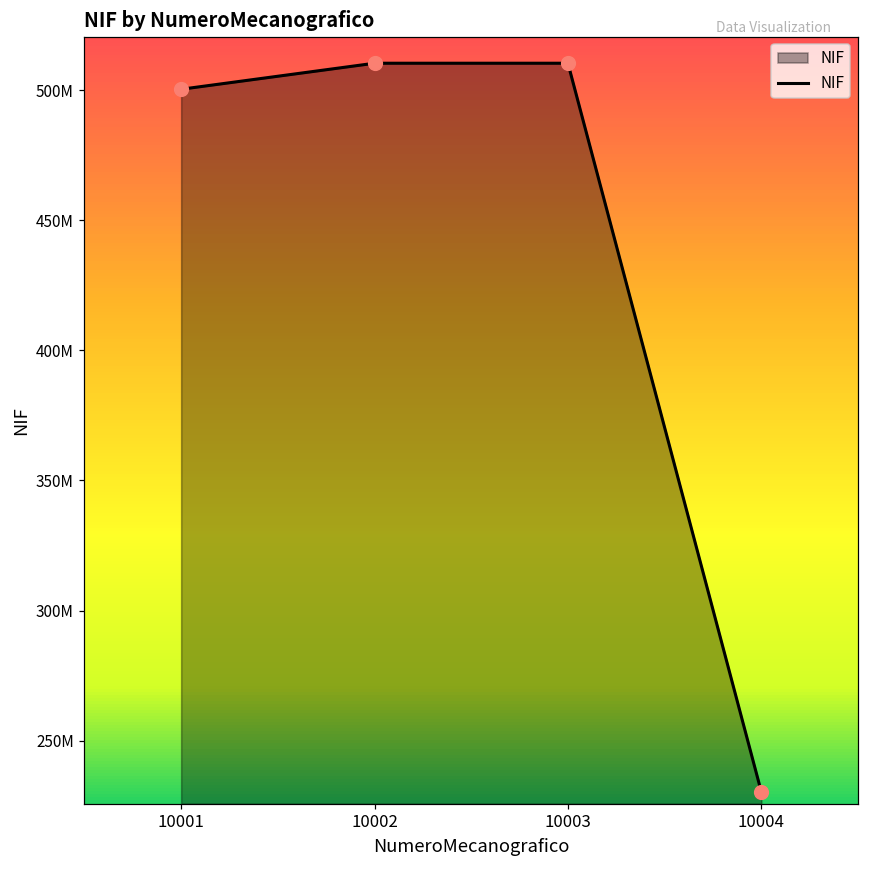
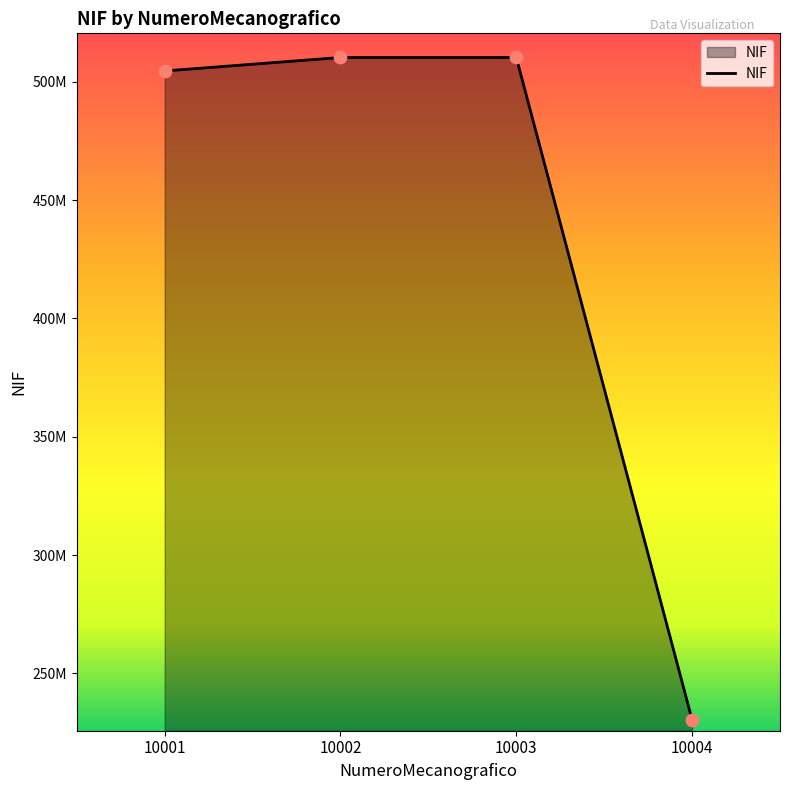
  {
-   "10001": 500000000,
+   "10001": 505000000,
    "10002": 510000000,
    "10003": 510000000,
    "10004": 230000000
  }
